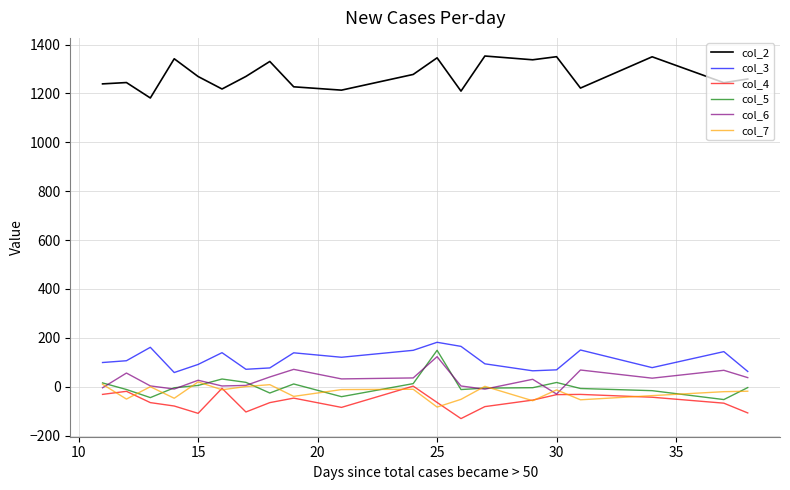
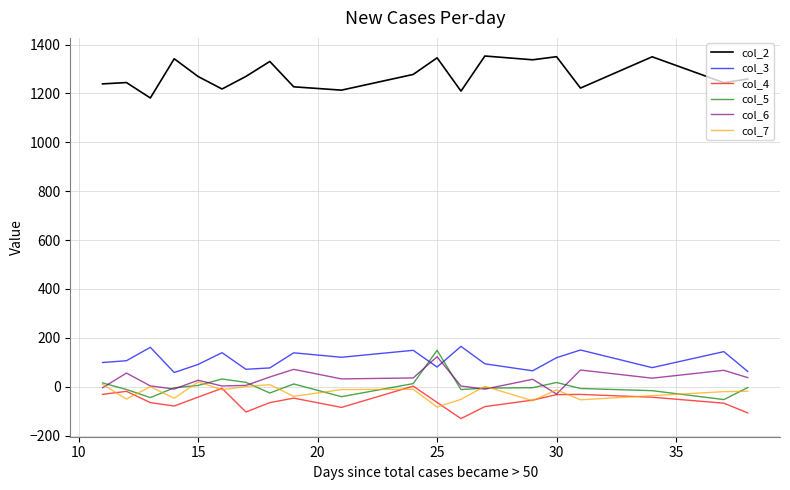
  {
    "col_2": {
      "15": 1270,
      "25": 1350,
      "30": 1350
    },
    "col_3": {
      "15": 90,
-     "25": 180,
-     "30": 70
+     "25": 80,
+     "30": 120
    },
    "col_4": {
-     "15": -110,
+     "15": -40,
      "25": -60
    },
    "col_5": {
      "15": 10,
      "25": 150,
      "30": 20
    },
    "col_6": {
      "25": 120
    },
    "col_7": {
      "25": -80,
      "30": -10
    }
  }
